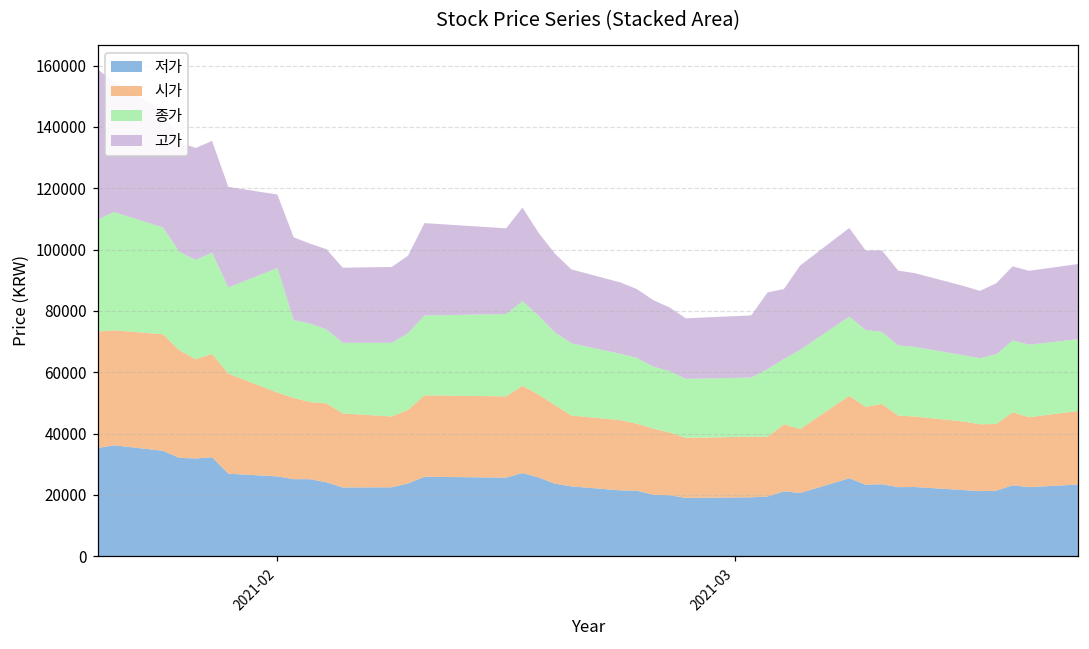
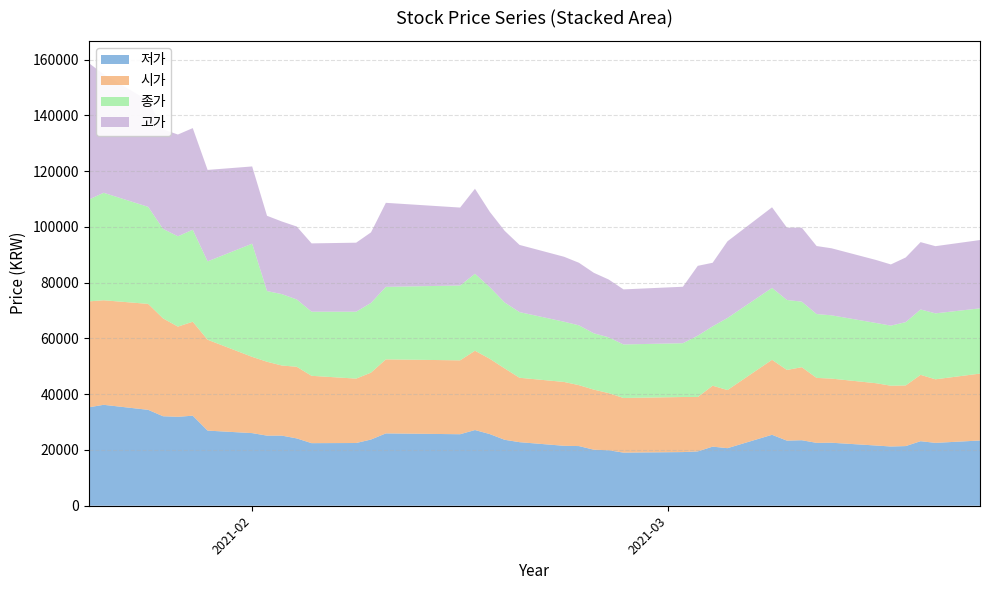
  {
    "저가": {
      "2021-02": 26000
    },
    "시가": {
      "2021-02": 27000
    },
    "종가": {
      "2021-02": 41000
    },
    "고가": {
-     "2021-02": 24000
+     "2021-02": 28000
    }
  }
